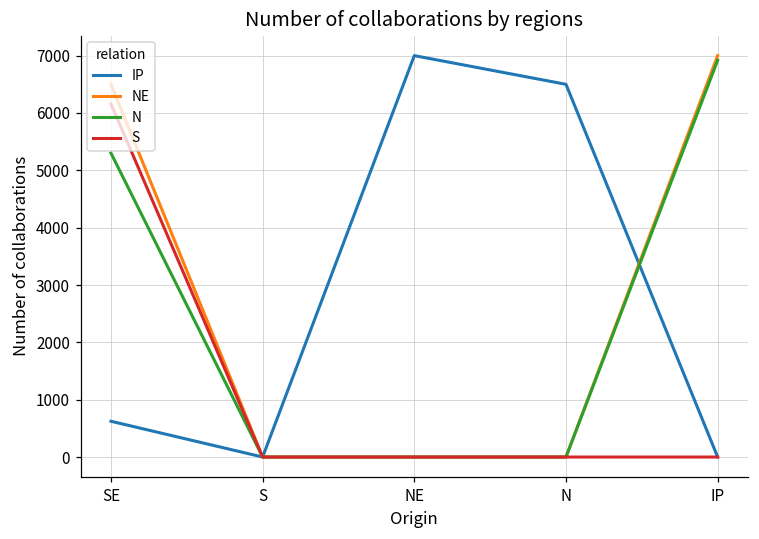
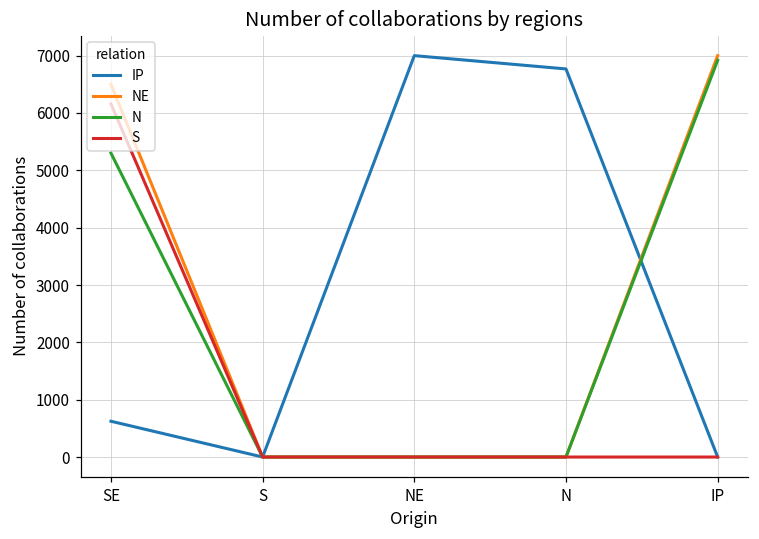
  {
    "IP": {
      "SE": 600,
      "NE": 7000,
-     "N": 6500
+     "N": 6800
    },
    "NE": {
      "IP": 7000
    },
    "N": {
      "SE": 5300,
      "IP": 6900
    }
  }
